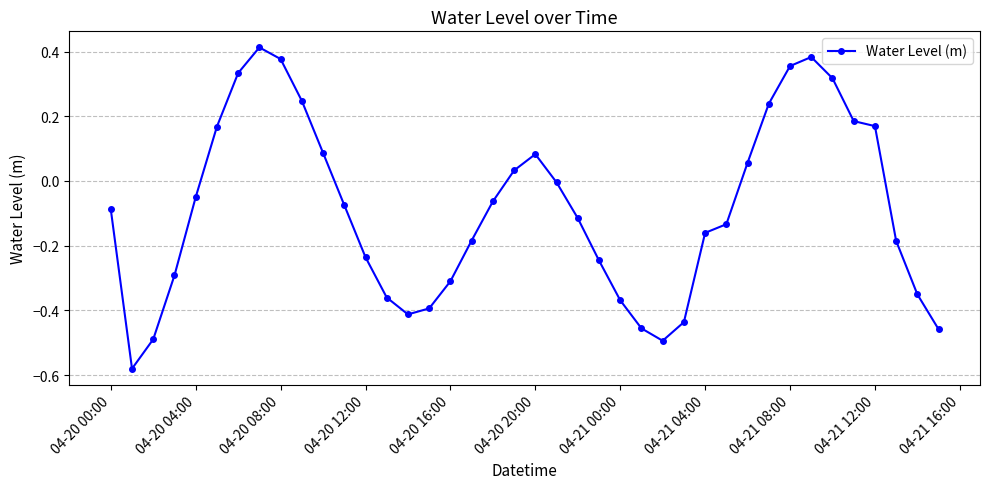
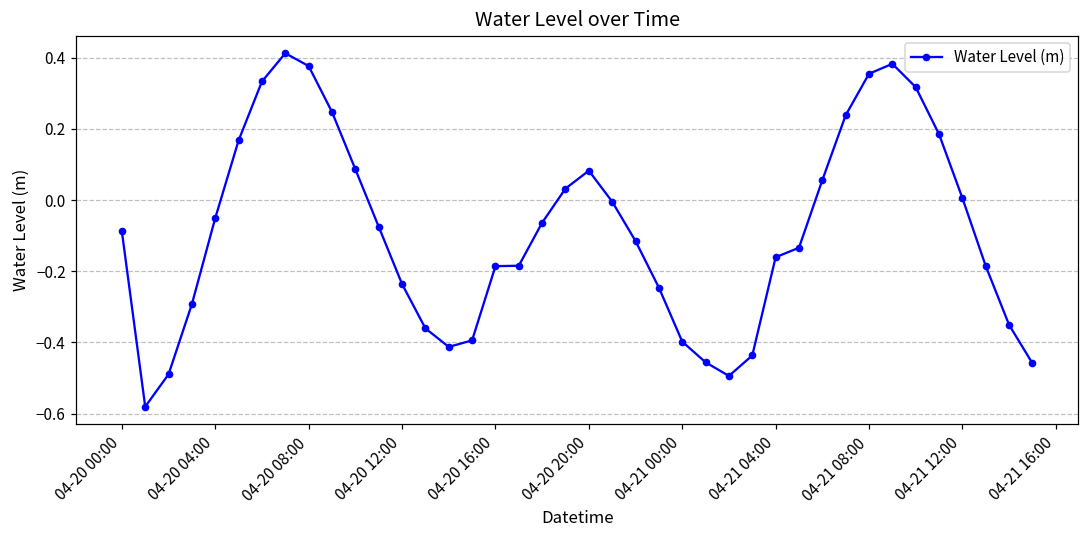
  {
    "04-20 00:00": -0.09,
    "04-20 04:00": -0.05,
    "04-20 08:00": 0.38,
    "04-20 12:00": -0.24,
-   "04-20 16:00": -0.31,
+   "04-20 16:00": -0.19,
    "04-20 20:00": 0.08,
-   "04-21 00:00": -0.37,
+   "04-21 00:00": -0.40,
    "04-21 04:00": -0.16,
    "04-21 08:00": 0.36,
-   "04-21 12:00": 0.17
+   "04-21 12:00": 0.01
  }
